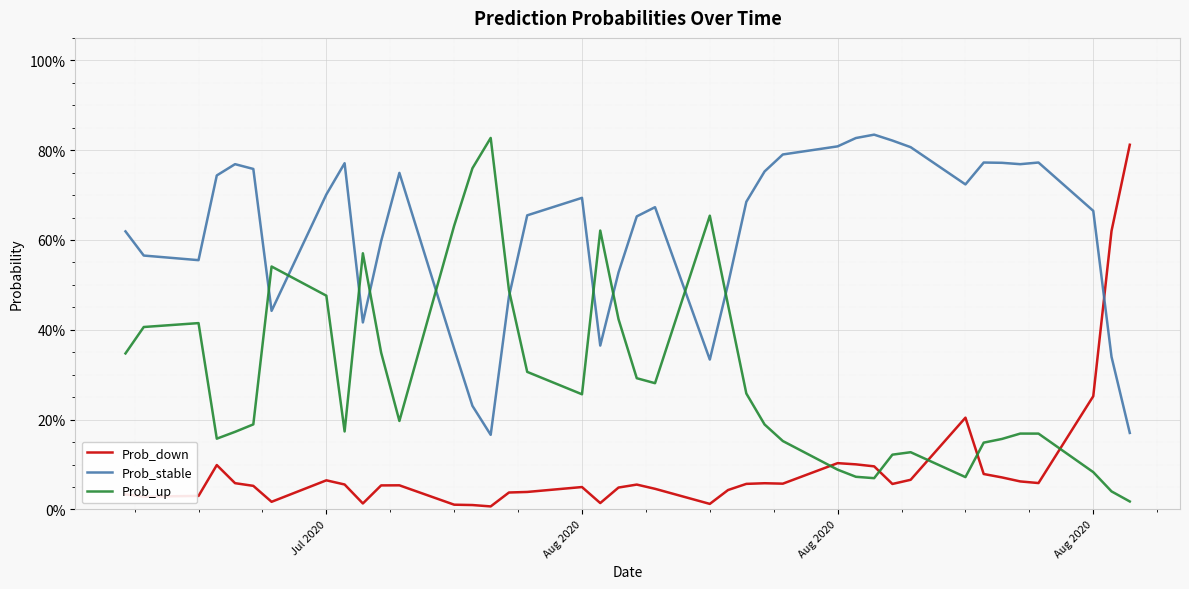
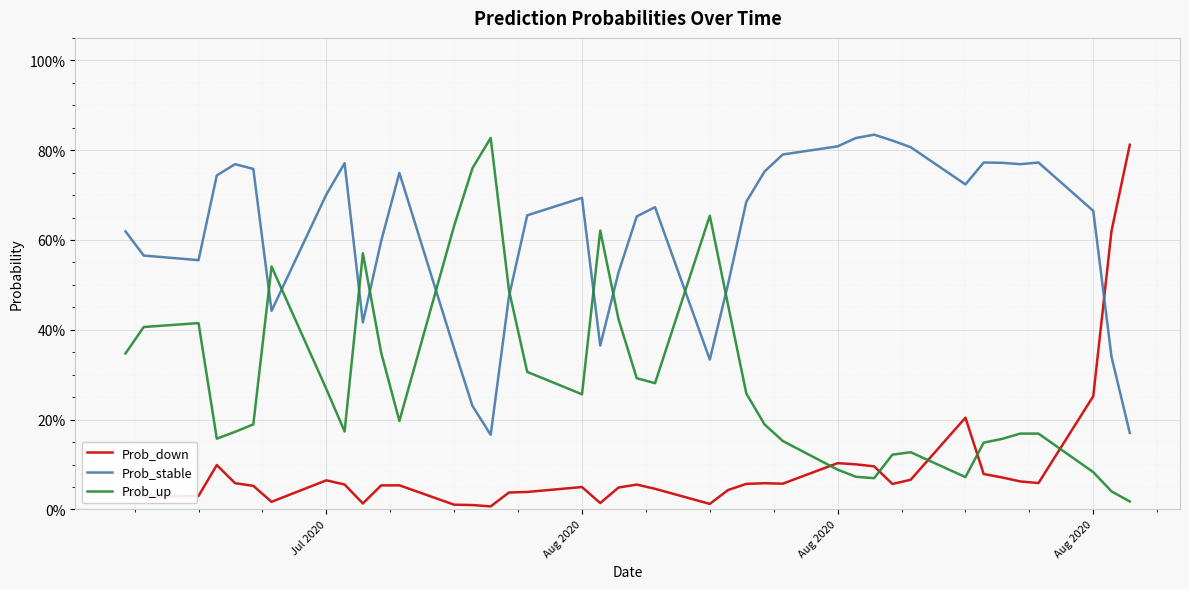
  {
    "Prob_down": {
      "Jul 2020": "6%"
    },
    "Prob_stable": {
      "Jul 2020": "70%"
    },
    "Prob_up": {
-     "Jul 2020": "48%"
+     "Jul 2020": "27%"
    }
  }
